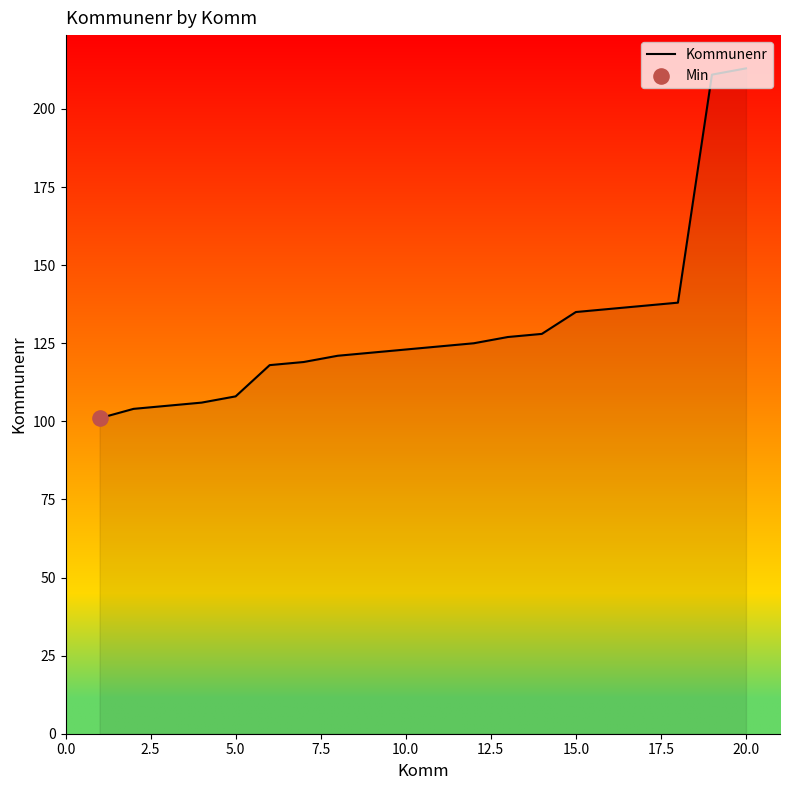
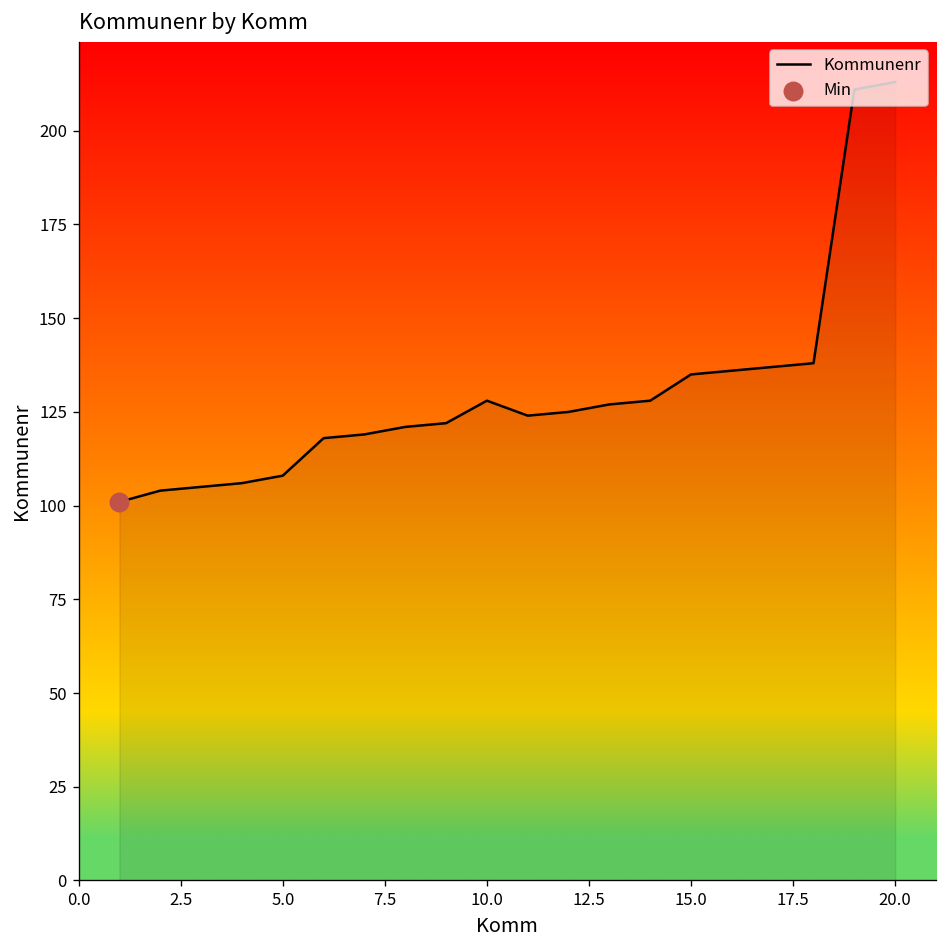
  {
    "Kommunenr": {
      "5.0": 108,
-     "10.0": 123,
+     "10.0": 128,
      "15.0": 135
    }
  }
